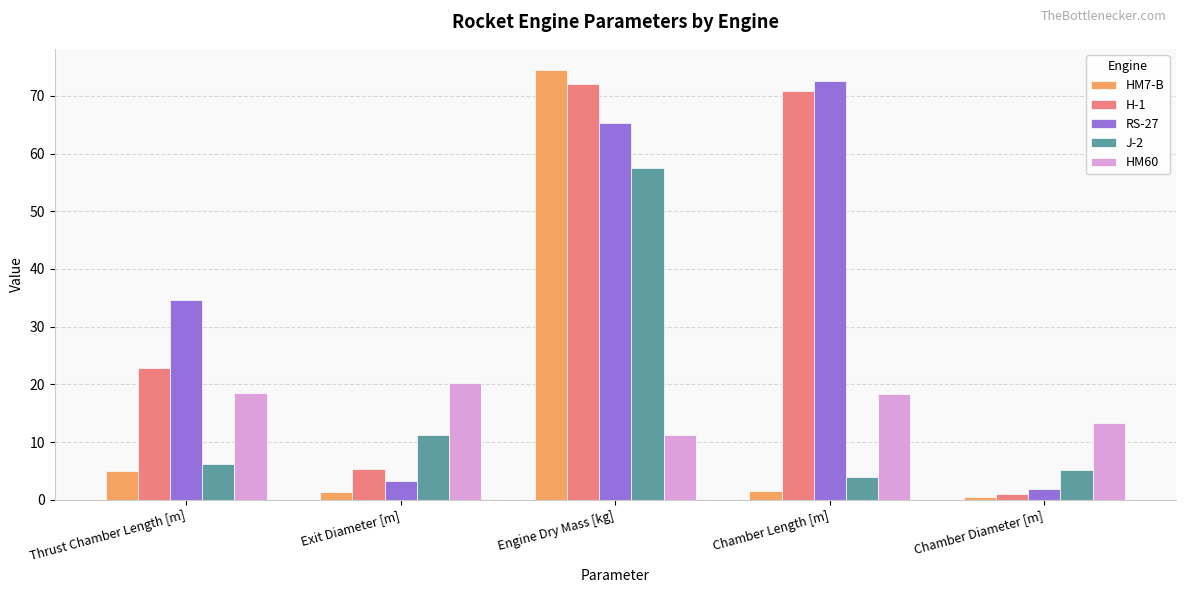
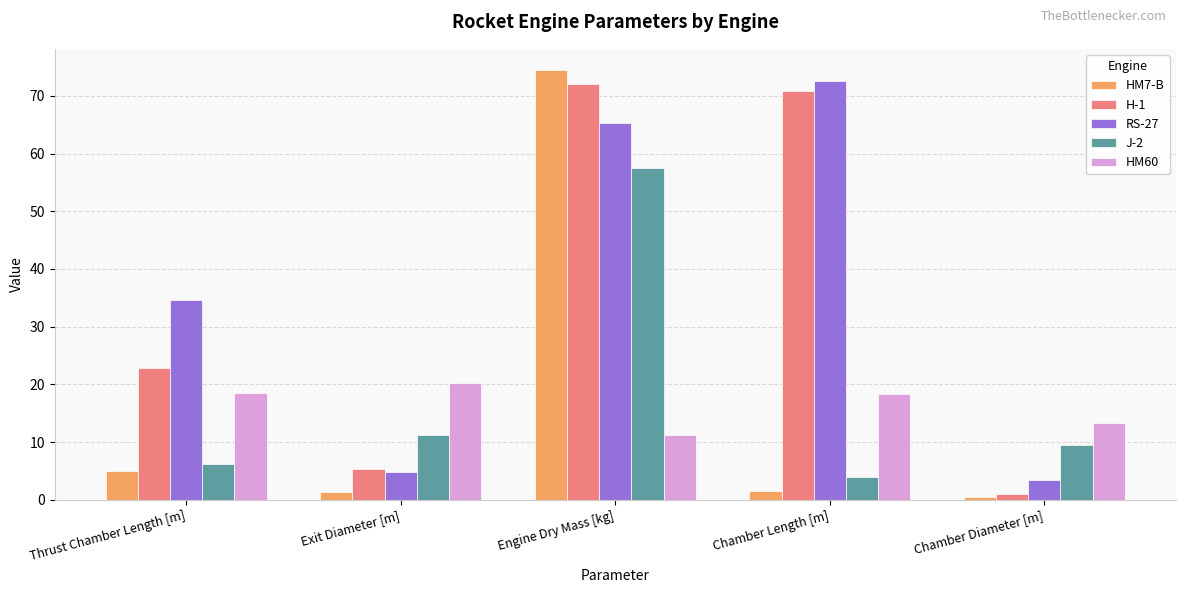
  {
    "RS-27": {
      "Thrust Chamber Length [m]": 35,
-     "Exit Diameter [m]": 3,
+     "Exit Diameter [m]": 5,
      "Engine Dry Mass [kg]": 65,
      "Chamber Length [m]": 73,
-     "Chamber Diameter [m]": 2
+     "Chamber Diameter [m]": 3
    },
    "J-2": {
      "Thrust Chamber Length [m]": 6,
      "Exit Diameter [m]": 11,
      "Engine Dry Mass [kg]": 57,
      "Chamber Length [m]": 4,
-     "Chamber Diameter [m]": 5
+     "Chamber Diameter [m]": 10
    },
    "HM60": {
      "Thrust Chamber Length [m]": 19,
      "Exit Diameter [m]": 20,
      "Engine Dry Mass [kg]": 11,
      "Chamber Length [m]": 18,
      "Chamber Diameter [m]": 13
    }
  }
